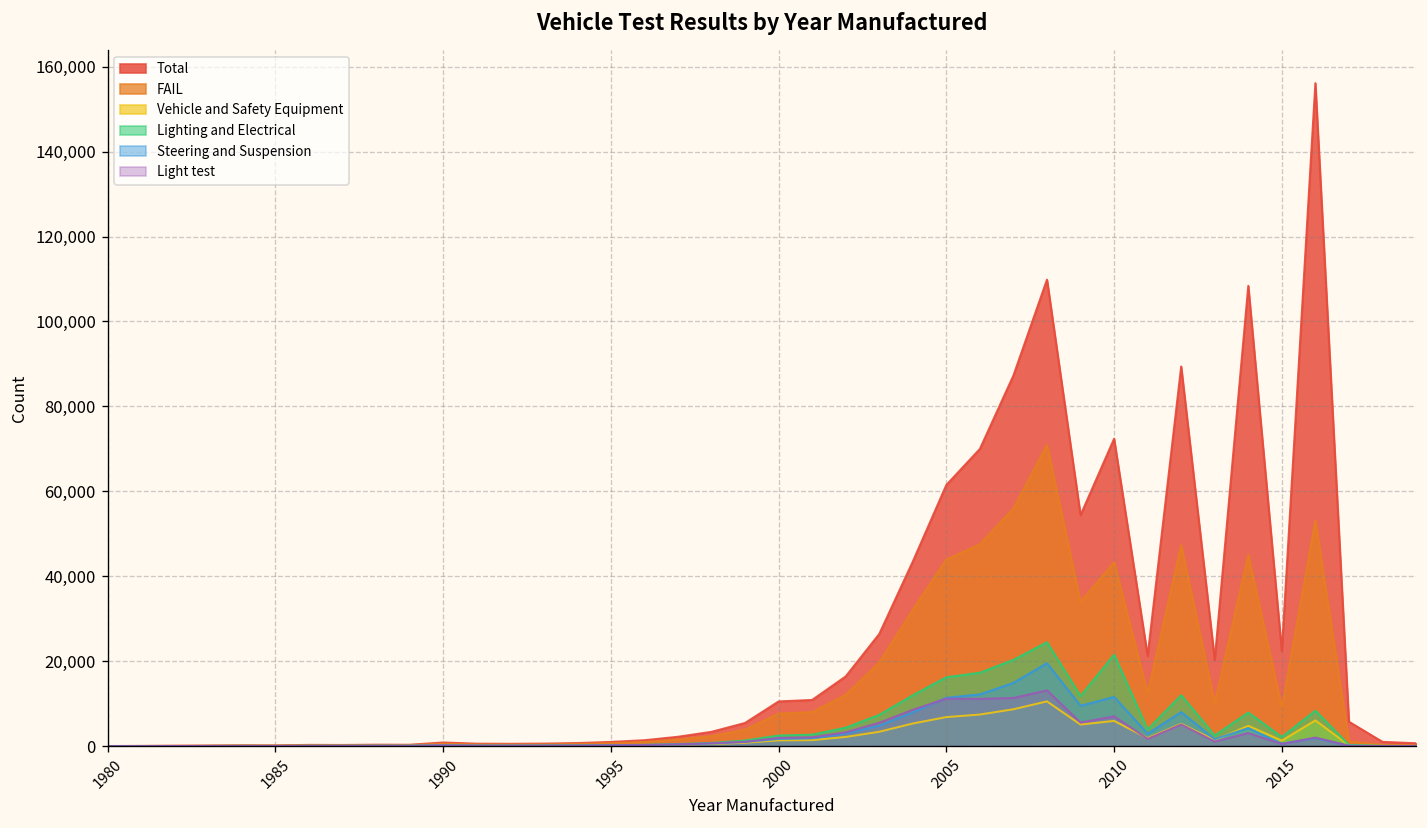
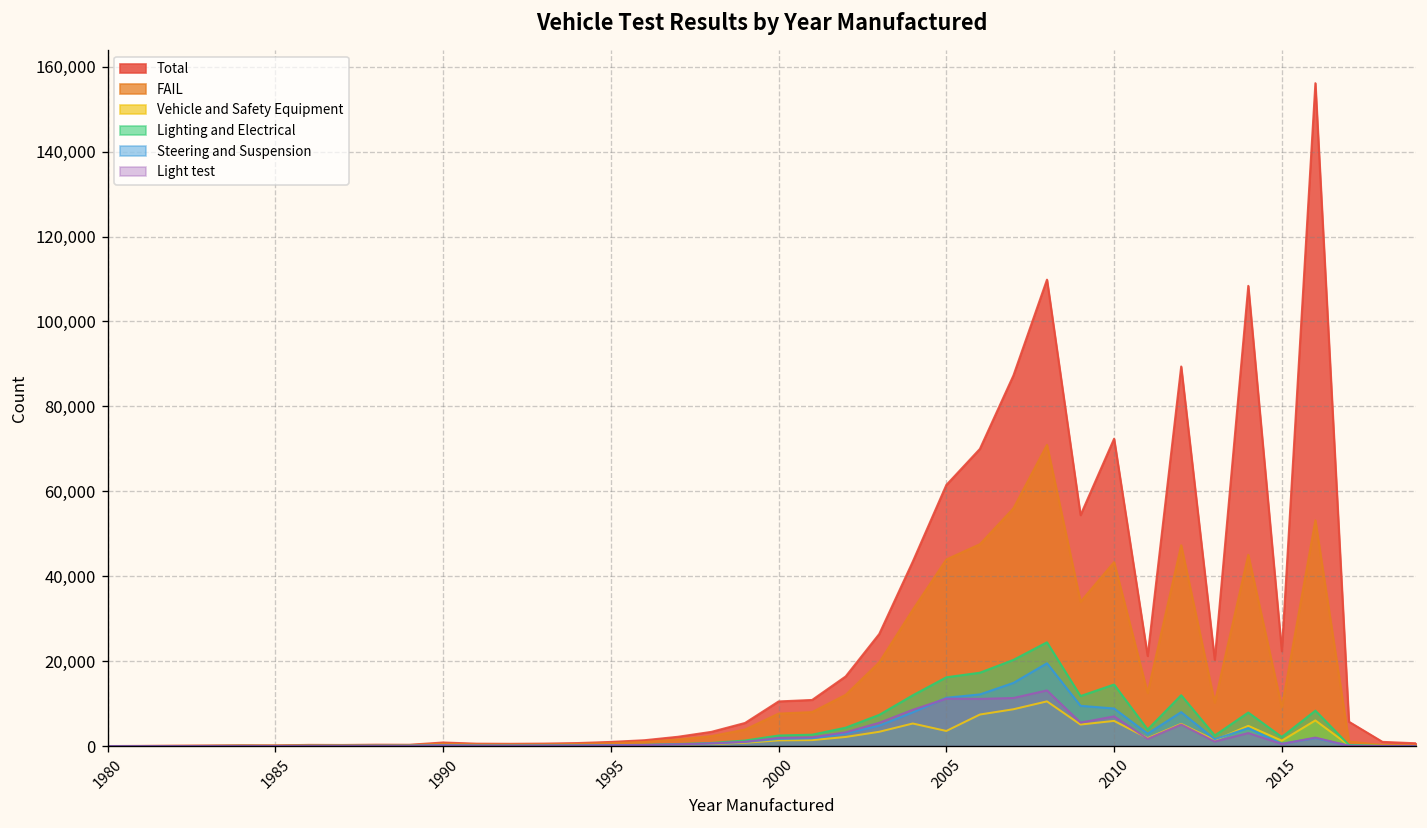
  {
    "Vehicle and Safety Equipment": {
-     "2005": "7,000",
+     "2005": "4,000",
      "2010": "6,000",
      "2015": "1,000"
    },
    "Lighting and Electrical": {
      "2005": "16,000",
-     "2010": "22,000",
+     "2010": "15,000",
      "2015": "2,000"
    },
    "Steering and Suspension": {
-     "2010": "12,000"
+     "2010": "9,000"
    },
    "Light test": {
      "2010": "7,000"
    }
  }
